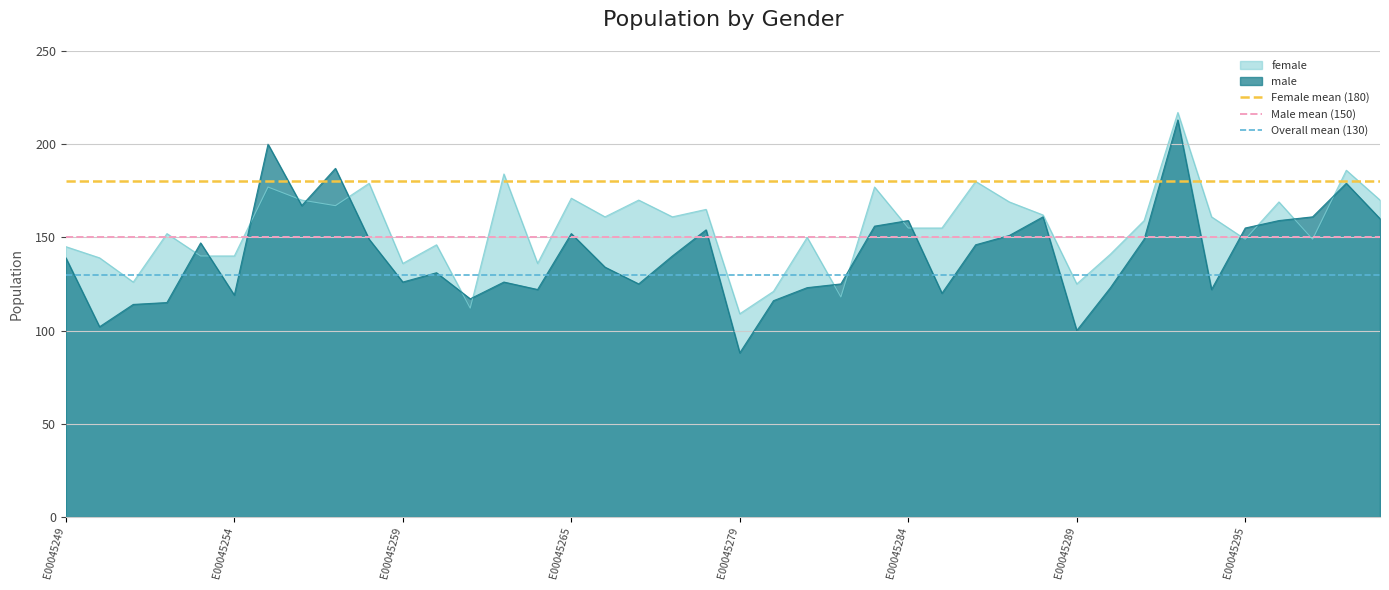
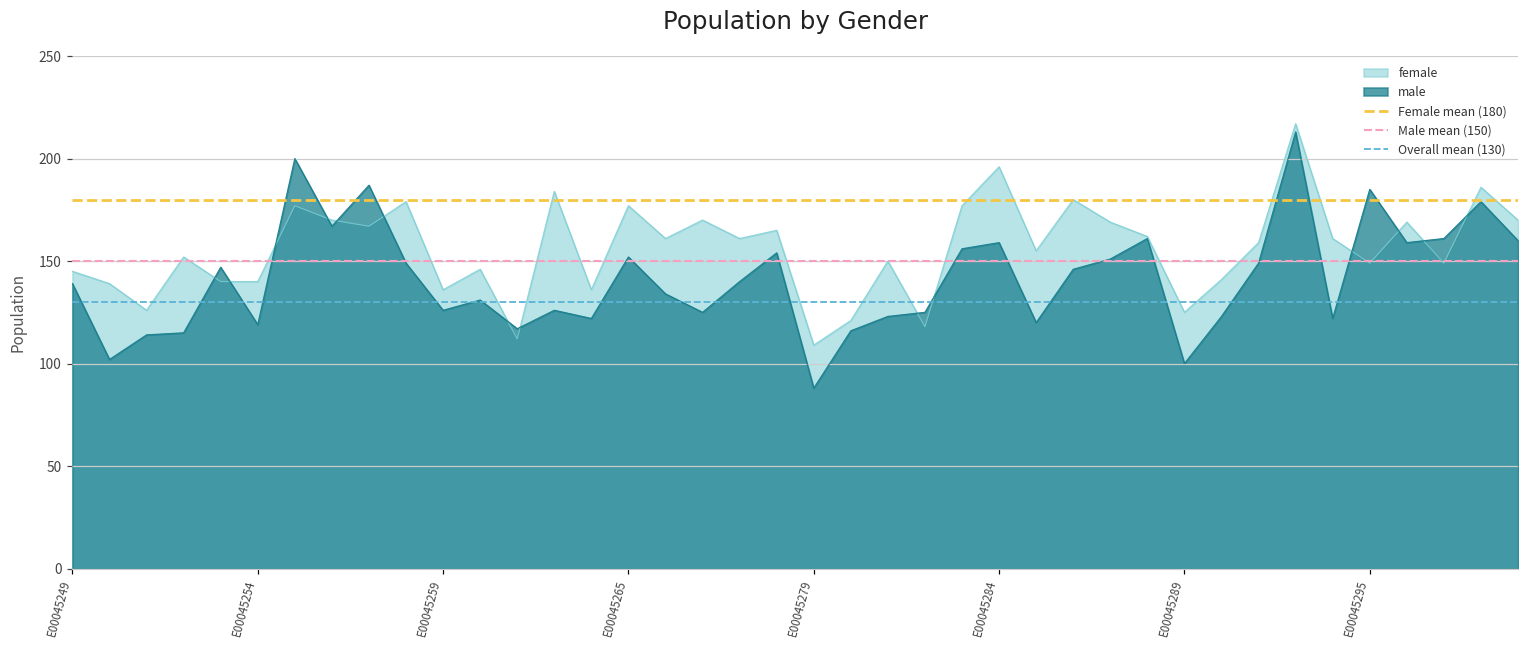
  {
    "female": {
      "E00045249": 145,
      "E00045254": 140,
      "E00045259": 136,
-     "E00045265": 171,
+     "E00045265": 177,
      "E00045279": 109,
-     "E00045284": 155,
+     "E00045284": 196,
      "E00045289": 125,
      "E00045295": 149
    },
    "male": {
      "E00045249": 139,
      "E00045254": 119,
      "E00045259": 126,
      "E00045265": 152,
      "E00045279": 88,
      "E00045284": 159,
      "E00045289": 100,
-     "E00045295": 155
+     "E00045295": 185
    }
  }
